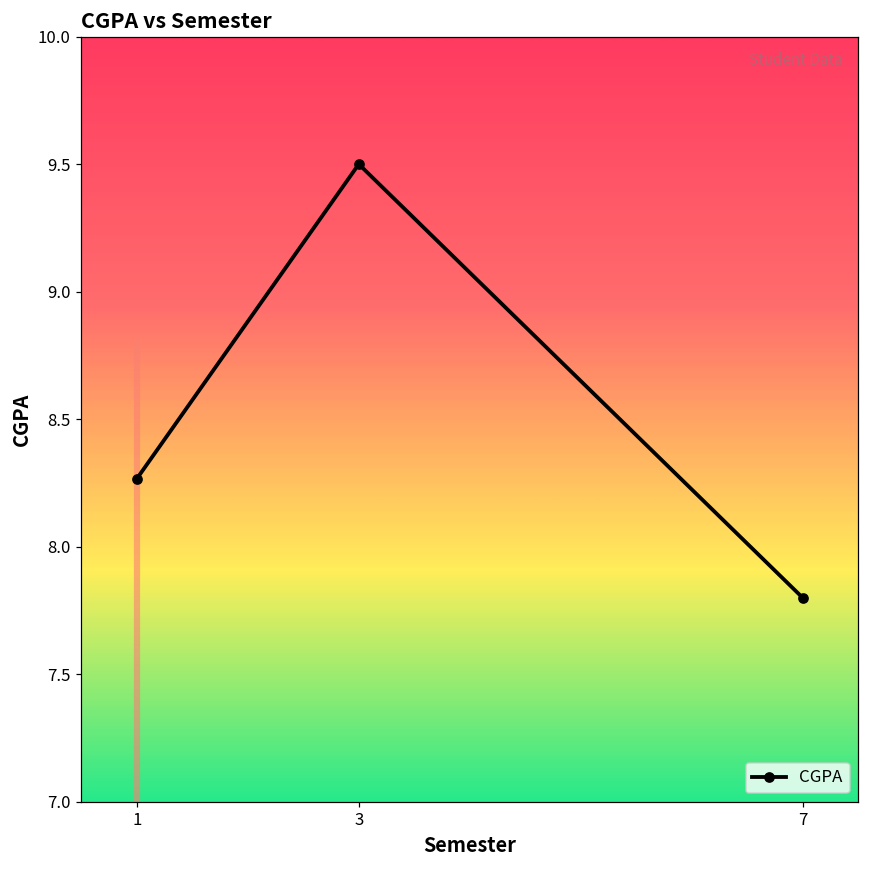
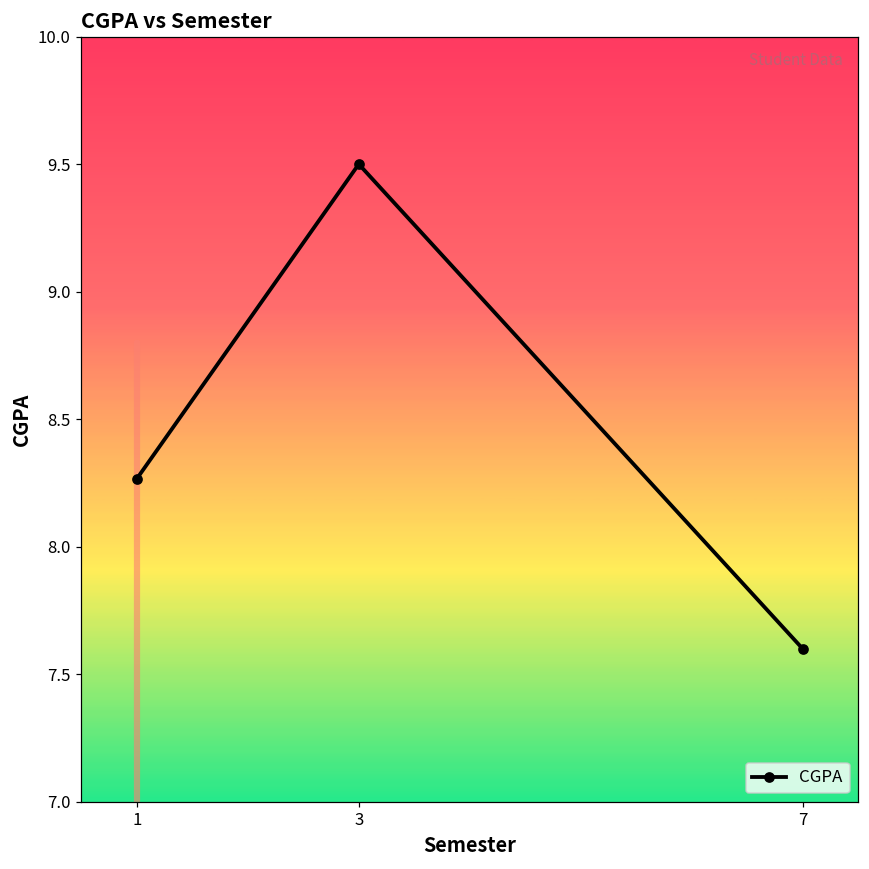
  {
    "CGPA": {
      "1": 8.27,
      "3": 9.5,
-     "7": 7.8
+     "7": 7.6
    }
  }
